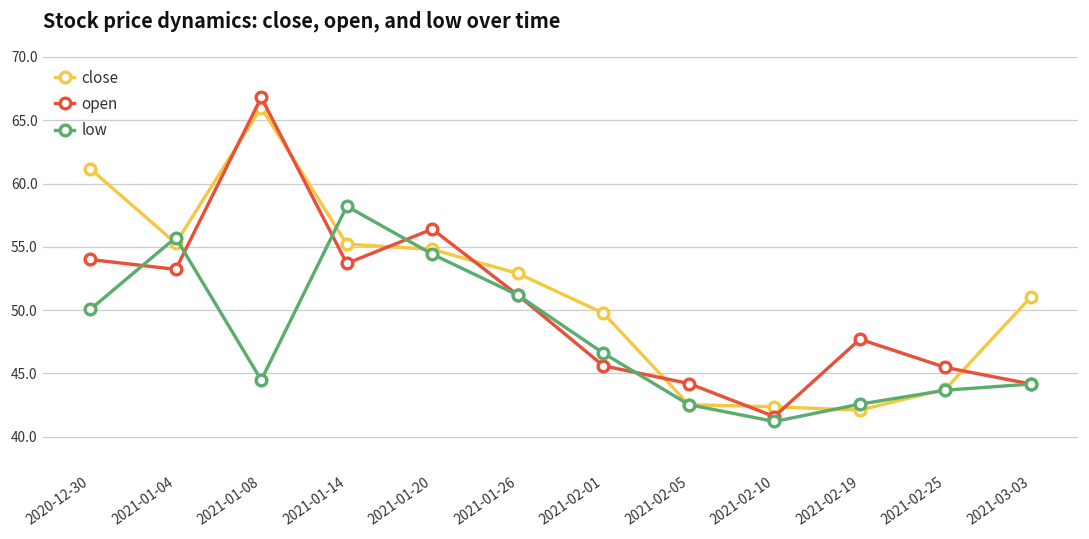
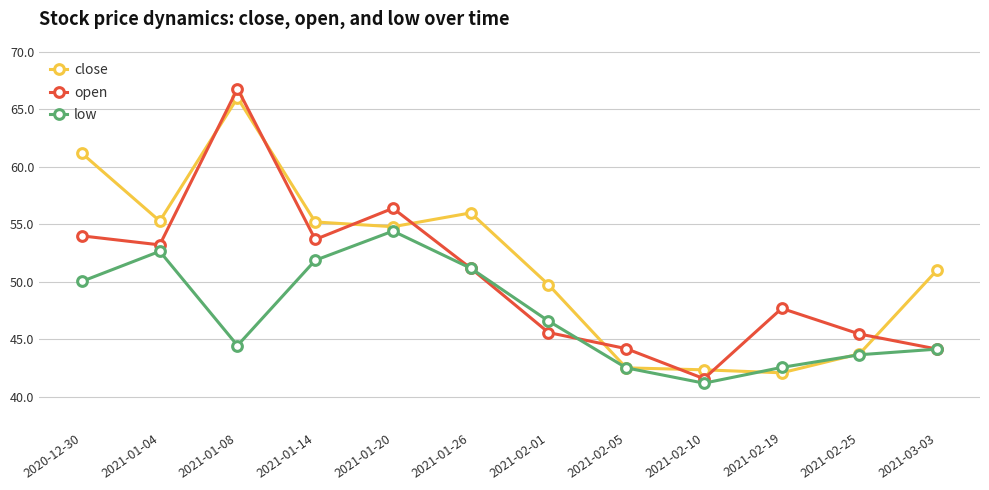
  {
    "close": {
      "2020-12-30": 61.2,
      "2021-01-04": 55.3,
      "2021-01-08": 66.0,
      "2021-01-14": 55.2,
      "2021-01-20": 54.8,
-     "2021-01-26": 52.9,
+     "2021-01-26": 56.0,
      "2021-02-01": 49.8,
      "2021-02-10": 42.4,
      "2021-02-19": 42.1,
      "2021-03-03": 51.0
    },
    "open": {
      "2020-12-30": 54.0,
      "2021-01-04": 53.2,
      "2021-01-08": 66.8,
      "2021-01-14": 53.7,
      "2021-01-20": 56.4,
      "2021-02-01": 45.6,
      "2021-02-05": 44.2,
      "2021-02-10": 41.6,
      "2021-02-19": 47.7,
      "2021-02-25": 45.5
    },
    "low": {
      "2020-12-30": 50.1,
-     "2021-01-04": 55.7,
+     "2021-01-04": 52.7,
      "2021-01-08": 44.5,
-     "2021-01-14": 58.2,
+     "2021-01-14": 51.9,
      "2021-01-20": 54.4,
      "2021-02-01": 46.6,
      "2021-02-10": 41.2,
      "2021-02-19": 42.6
    }
  }
